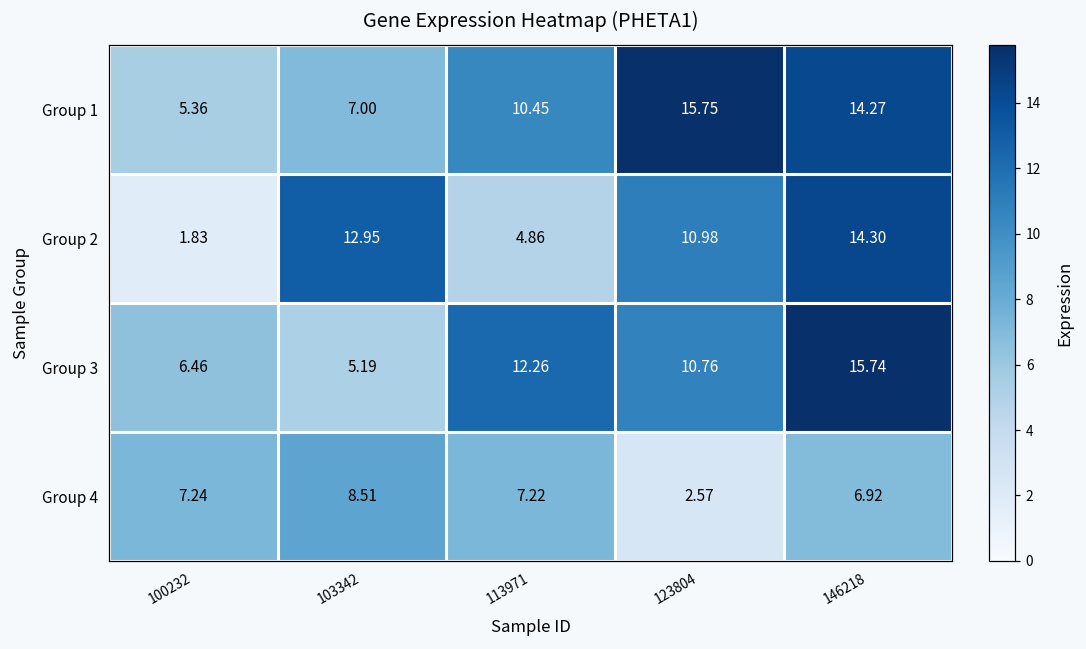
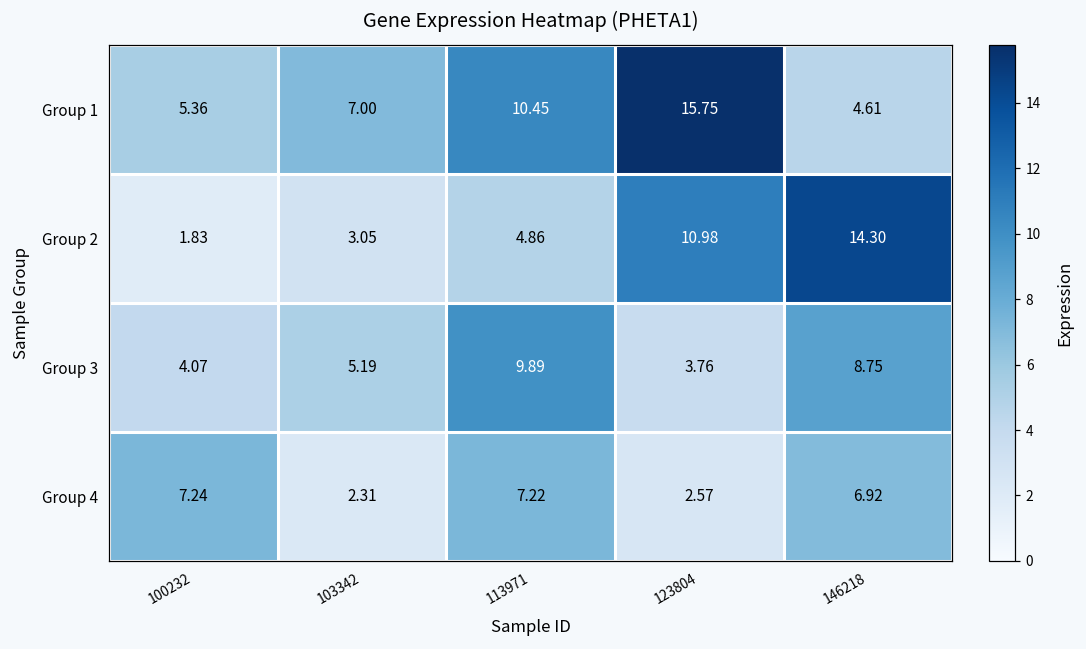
  {
    "Group 1": {
      "100232": 5.36,
      "103342": 7.00,
      "113971": 10.45,
      "123804": 15.75,
-     "146218": 14.27
+     "146218": 4.61
    },
    "Group 2": {
      "100232": 1.83,
-     "103342": 12.95,
+     "103342": 3.05,
      "113971": 4.86,
      "123804": 10.98,
      "146218": 14.30
    },
    "Group 3": {
-     "100232": 6.46,
+     "100232": 4.07,
      "103342": 5.19,
-     "113971": 12.26,
-     "123804": 10.76,
-     "146218": 15.74
+     "113971": 9.89,
+     "123804": 3.76,
+     "146218": 8.75
    },
    "Group 4": {
      "100232": 7.24,
-     "103342": 8.51,
+     "103342": 2.31,
      "113971": 7.22,
      "123804": 2.57,
      "146218": 6.92
    }
  }
